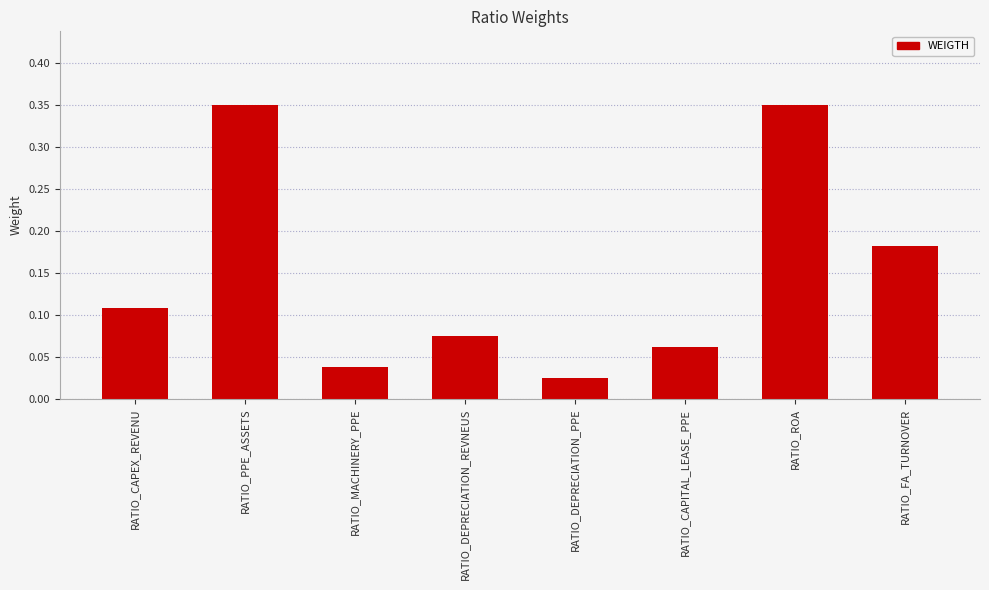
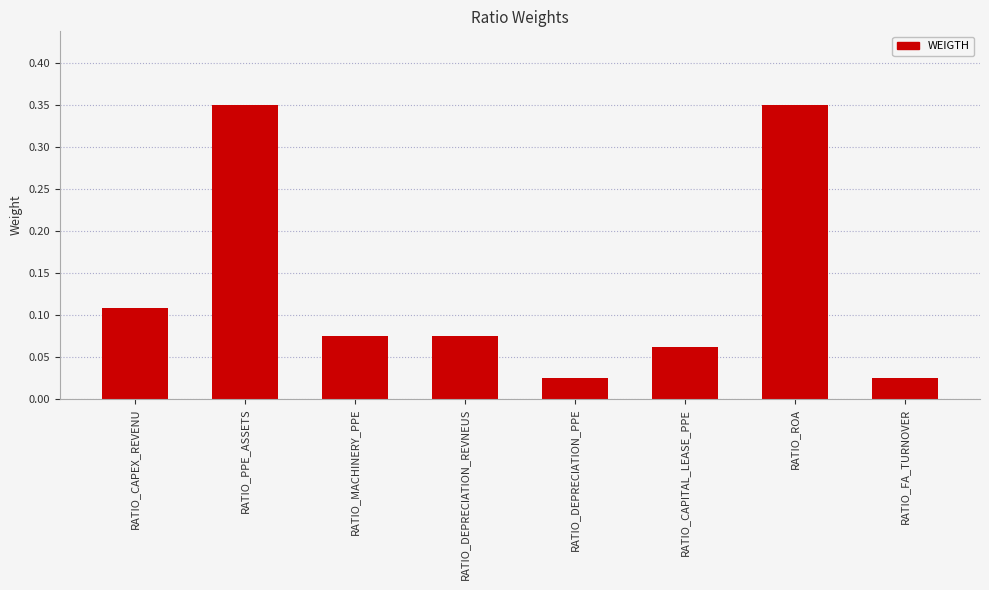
  {
    "RATIO_CAPEX_REVENU": 0.11,
    "RATIO_PPE_ASSETS": 0.35,
-   "RATIO_MACHINERY_PPE": 0.04,
+   "RATIO_MACHINERY_PPE": 0.08,
    "RATIO_DEPRECIATION_REVNEUS": 0.08,
    "RATIO_DEPRECIATION_PPE": 0.03,
    "RATIO_CAPITAL_LEASE_PPE": 0.06,
    "RATIO_ROA": 0.35,
-   "RATIO_FA_TURNOVER": 0.18
+   "RATIO_FA_TURNOVER": 0.03
  }
